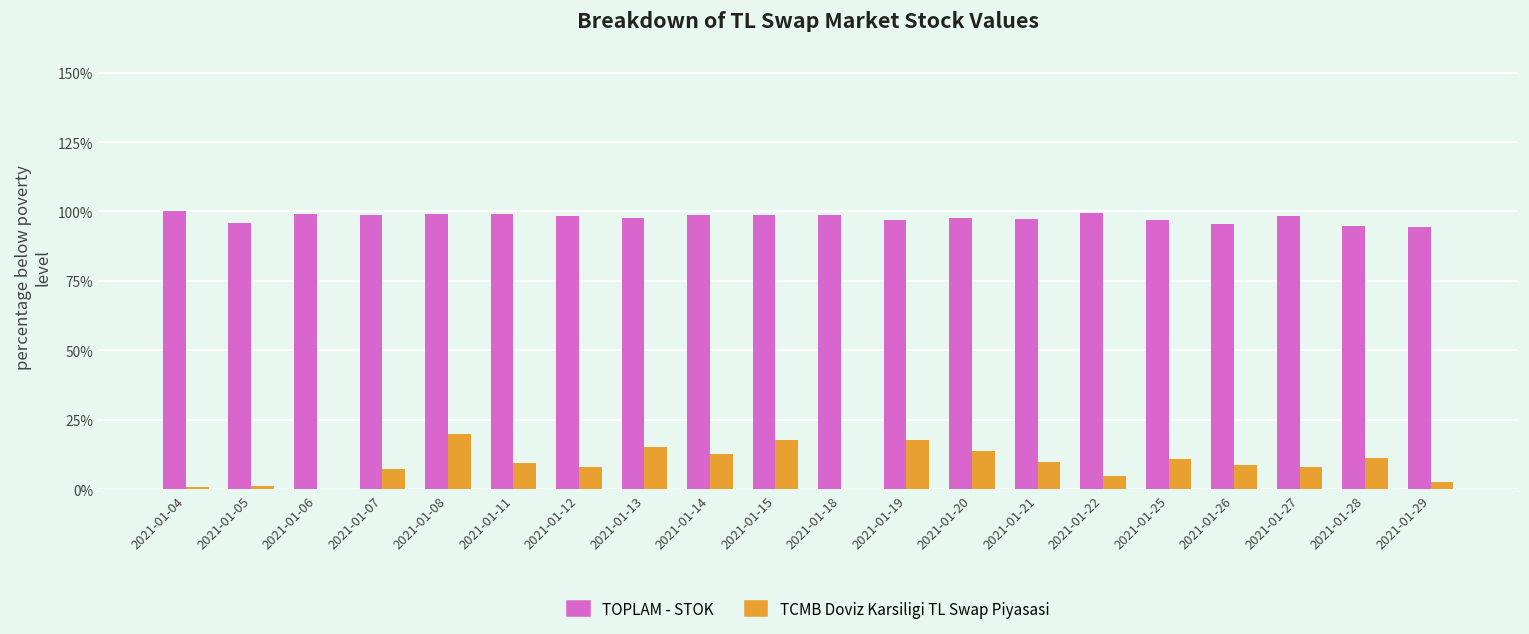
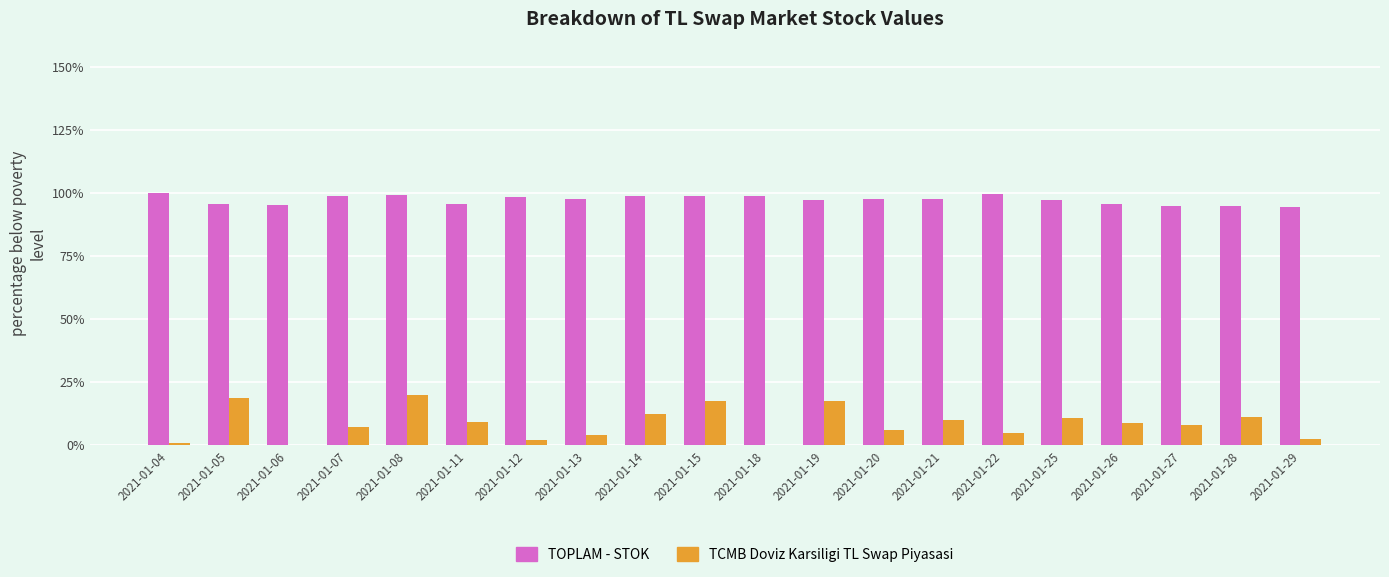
  {
    "TOPLAM - STOK": {
      "2021-01-04": "100%",
      "2021-01-05": "96%",
-     "2021-01-06": "99%",
+     "2021-01-06": "95%",
      "2021-01-07": "99%",
      "2021-01-08": "99%",
-     "2021-01-11": "99%",
+     "2021-01-11": "96%",
      "2021-01-12": "98%",
      "2021-01-13": "98%",
      "2021-01-14": "99%",
      "2021-01-15": "99%",
      "2021-01-18": "99%",
      "2021-01-19": "97%",
      "2021-01-20": "97%",
      "2021-01-21": "97%",
      "2021-01-22": "100%",
      "2021-01-25": "97%",
      "2021-01-26": "95%",
-     "2021-01-27": "98%",
+     "2021-01-27": "95%",
      "2021-01-28": "95%",
      "2021-01-29": "94%"
    },
    "TCMB Doviz Karsiligi TL Swap Piyasasi": {
-     "2021-01-05": "1%",
+     "2021-01-05": "19%",
      "2021-01-06": "0%",
      "2021-01-07": "7%",
      "2021-01-08": "20%",
      "2021-01-11": "9%",
-     "2021-01-12": "8%",
-     "2021-01-13": "15%",
+     "2021-01-12": "2%",
+     "2021-01-13": "4%",
      "2021-01-14": "13%",
      "2021-01-15": "18%",
      "2021-01-18": "0%",
      "2021-01-19": "18%",
-     "2021-01-20": "14%",
+     "2021-01-20": "6%",
      "2021-01-21": "10%",
      "2021-01-22": "5%",
      "2021-01-25": "11%",
      "2021-01-26": "9%",
      "2021-01-27": "8%",
      "2021-01-28": "11%",
      "2021-01-29": "2%"
    }
  }
